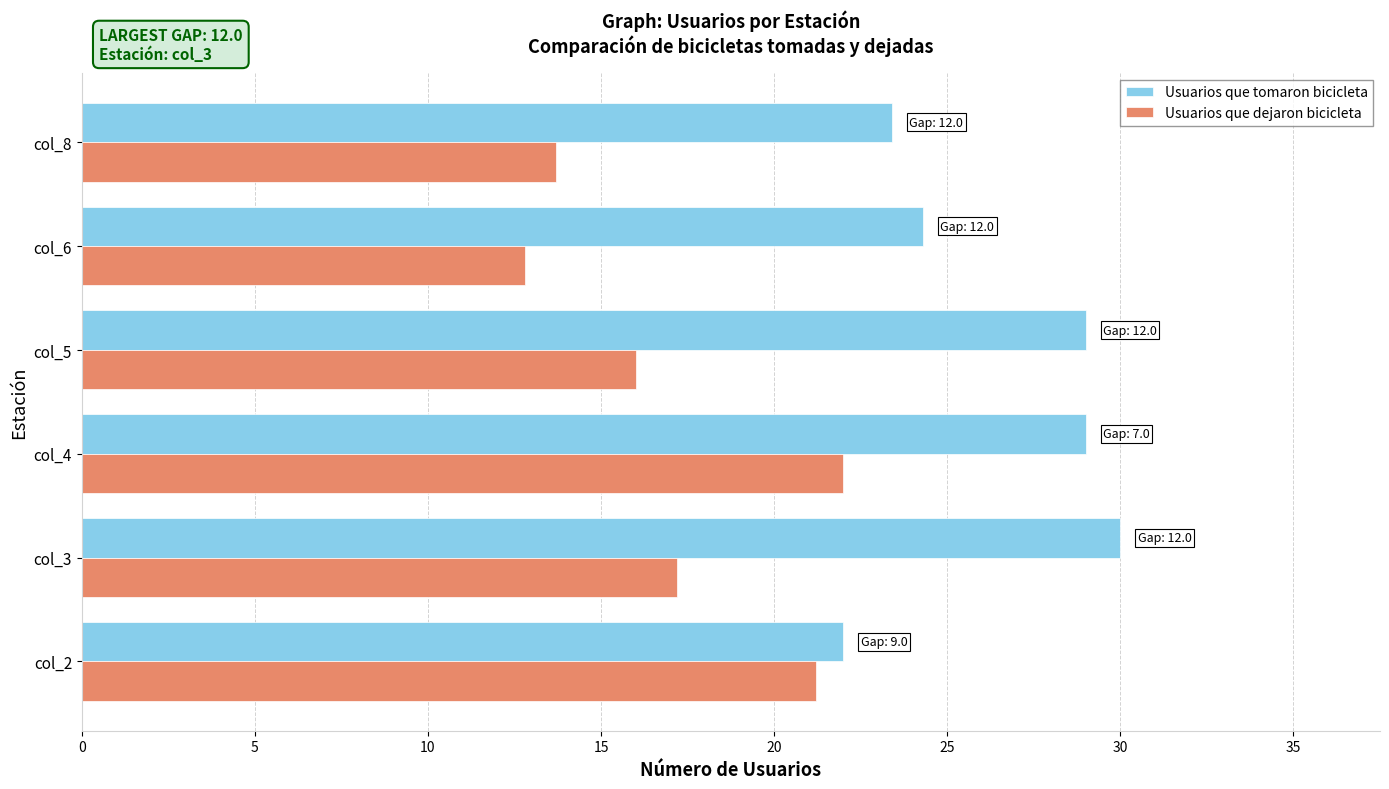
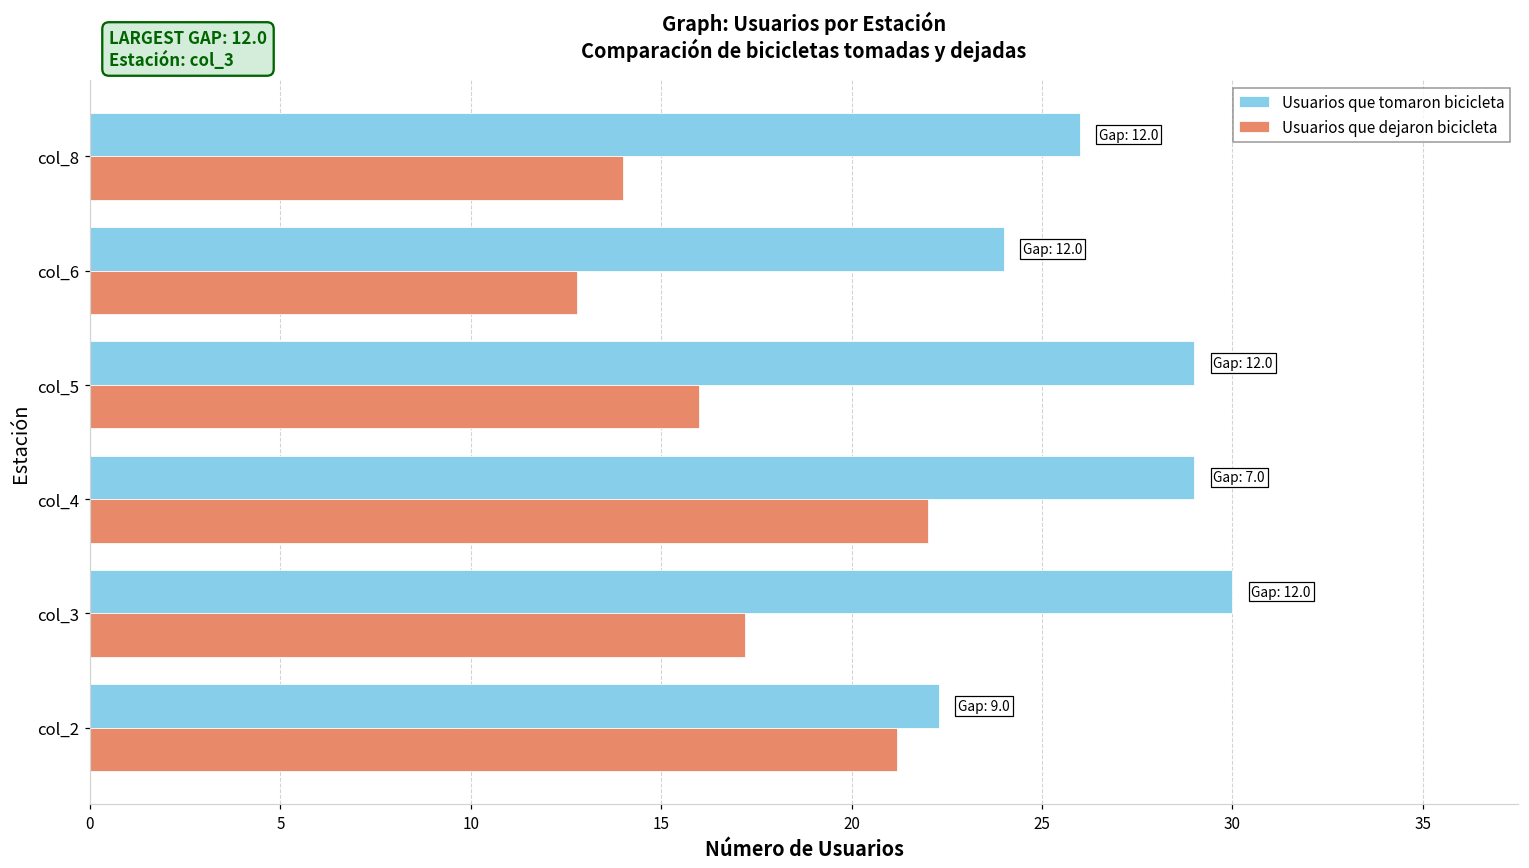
  {
    "Usuarios que tomaron bicicleta": {
-     "col_8": 23.4,
-     "col_6": 24.3,
-     "col_2": 22.0
+     "col_8": 26.0,
+     "col_6": 24.0,
+     "col_2": 22.3
    },
    "Usuarios que dejaron bicicleta": {
-     "col_8": 13.7,
+     "col_8": 14.0,
      "col_6": 12.8,
      "col_5": 16.0,
      "col_4": 22.0,
      "col_3": 17.2,
      "col_2": 21.2
    }
  }
